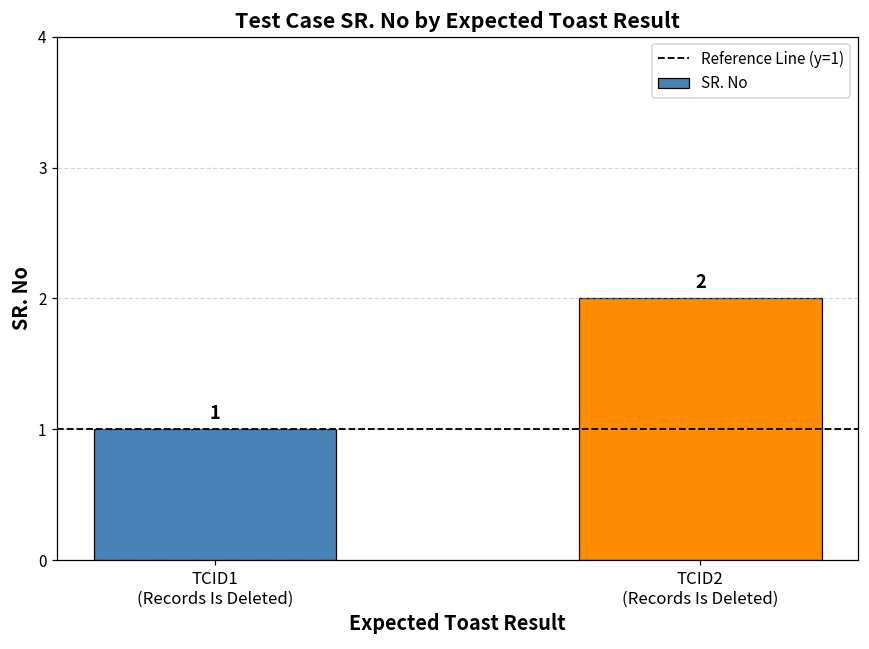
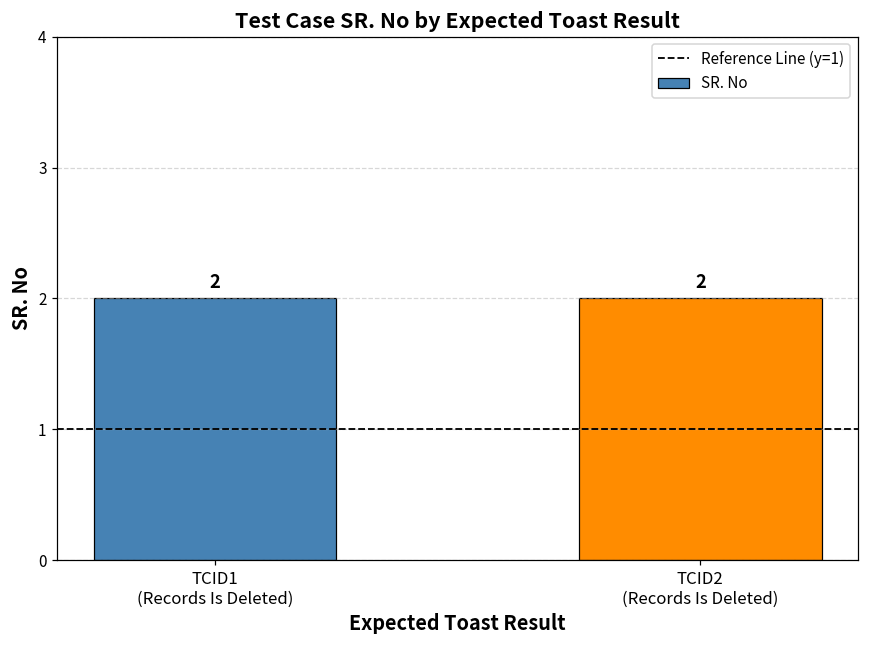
  {
-   "TCID1 (Records Is Deleted)": 1,
+   "TCID1 (Records Is Deleted)": 2,
    "TCID2 (Records Is Deleted)": 2
  }
